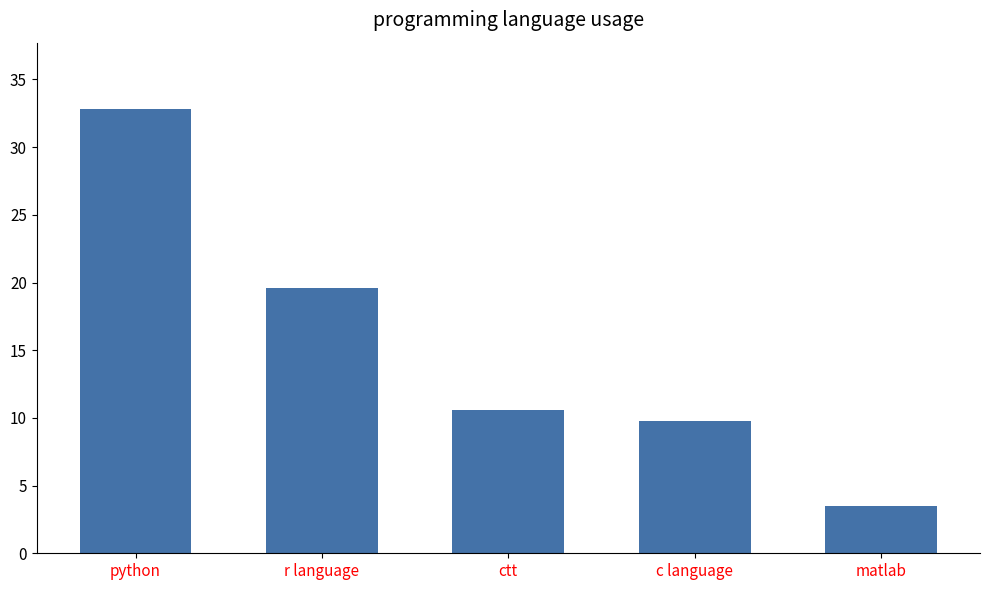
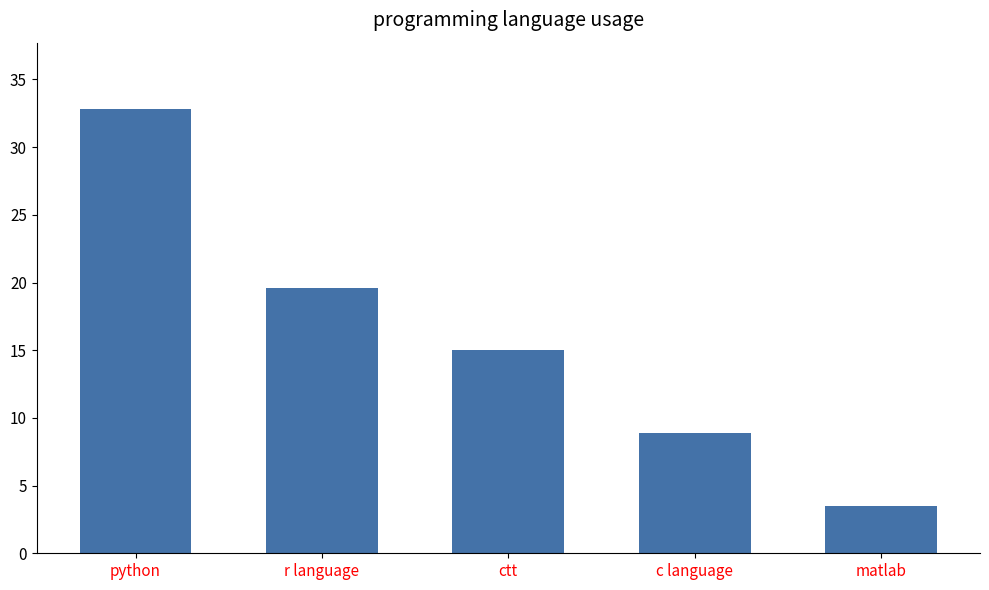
  {
    "python": 32.8,
    "r language": 19.6,
-   "ctt": 10.6,
-   "c language": 9.8,
+   "ctt": 15.0,
+   "c language": 8.9,
    "matlab": 3.5
  }
